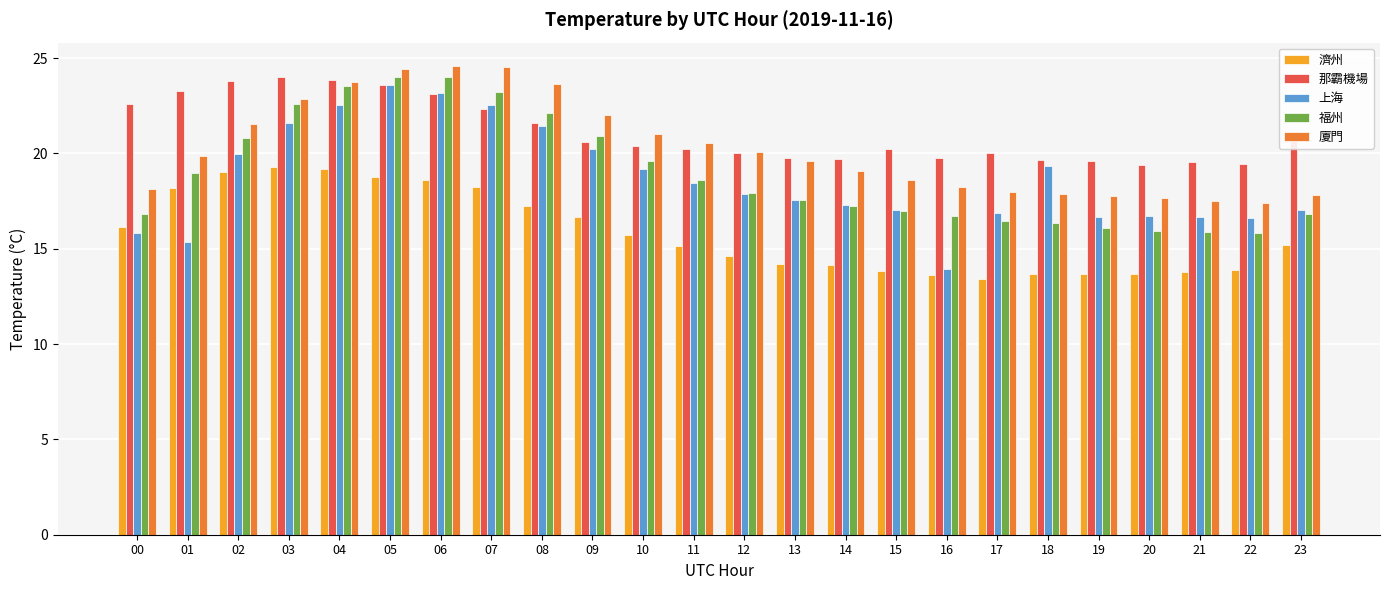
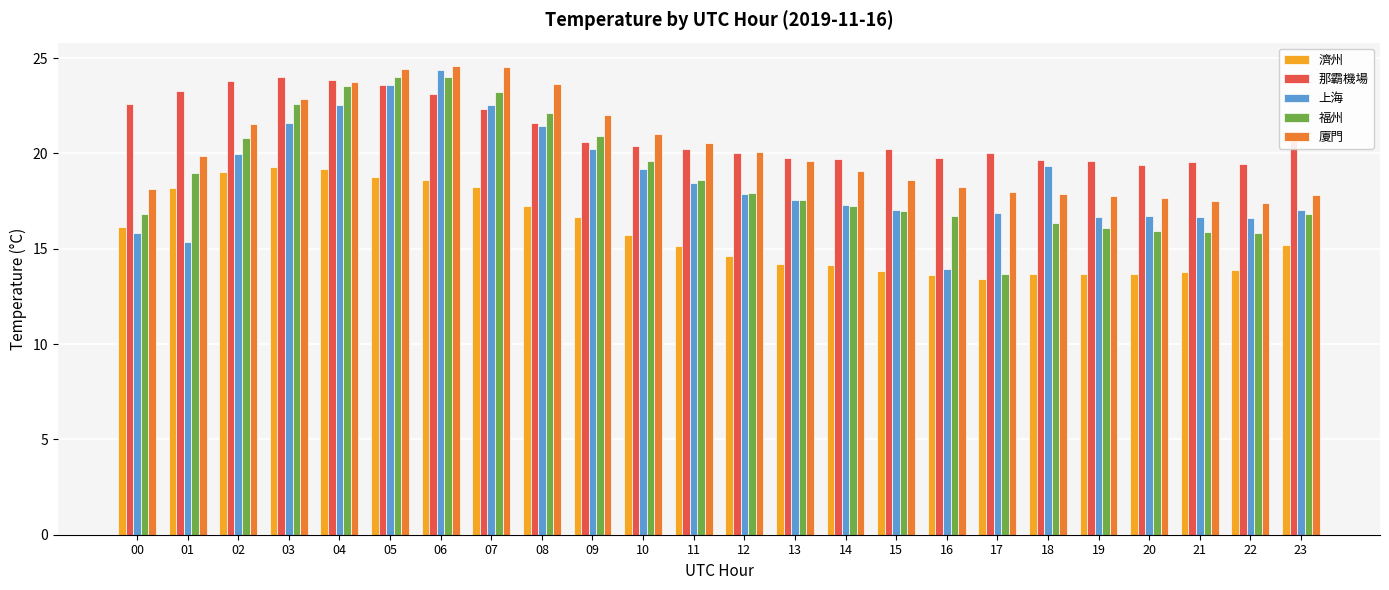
  {
    "上海": {
      "00": 15.8,
      "01": 15.4,
      "02": 20.0,
      "03": 21.6,
      "04": 22.6,
      "05": 23.6,
-     "06": 23.1,
+     "06": 24.4,
      "07": 22.5,
      "08": 21.4,
      "09": 20.2,
      "10": 19.2,
      "11": 18.5,
      "12": 17.9,
      "13": 17.5,
      "14": 17.3,
      "15": 17.0,
      "16": 13.9,
      "17": 16.9,
      "18": 19.4,
      "19": 16.7,
      "20": 16.7,
      "21": 16.7,
      "22": 16.6,
      "23": 17.1
    },
    "福州": {
      "00": 16.8,
      "01": 19.0,
      "02": 20.8,
      "03": 22.6,
      "04": 23.6,
      "05": 24.0,
      "06": 24.0,
      "07": 23.2,
      "08": 22.1,
      "09": 20.9,
      "10": 19.6,
      "11": 18.6,
      "12": 17.9,
      "13": 17.6,
      "14": 17.3,
      "15": 17.0,
      "16": 16.7,
-     "17": 16.5,
+     "17": 13.7,
      "18": 16.3,
      "19": 16.1,
      "20": 15.9,
      "21": 15.9,
      "22": 15.8,
      "23": 16.8
    }
  }
